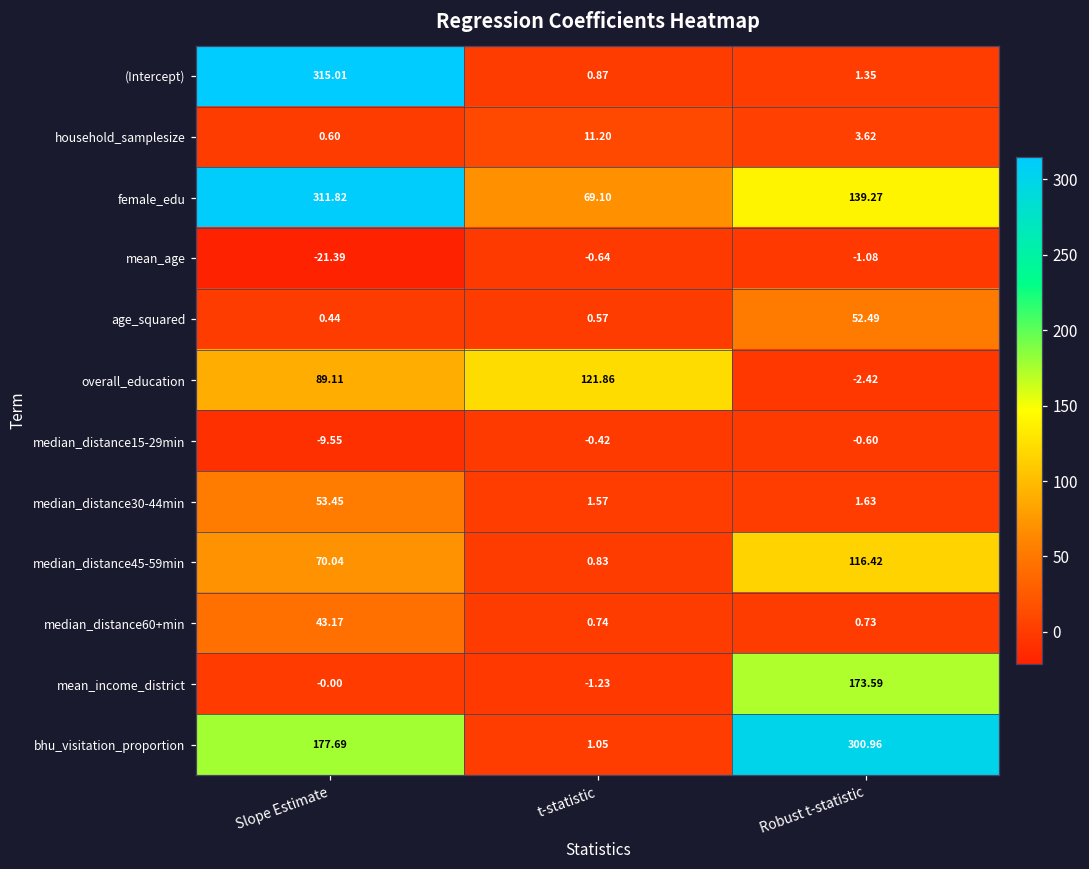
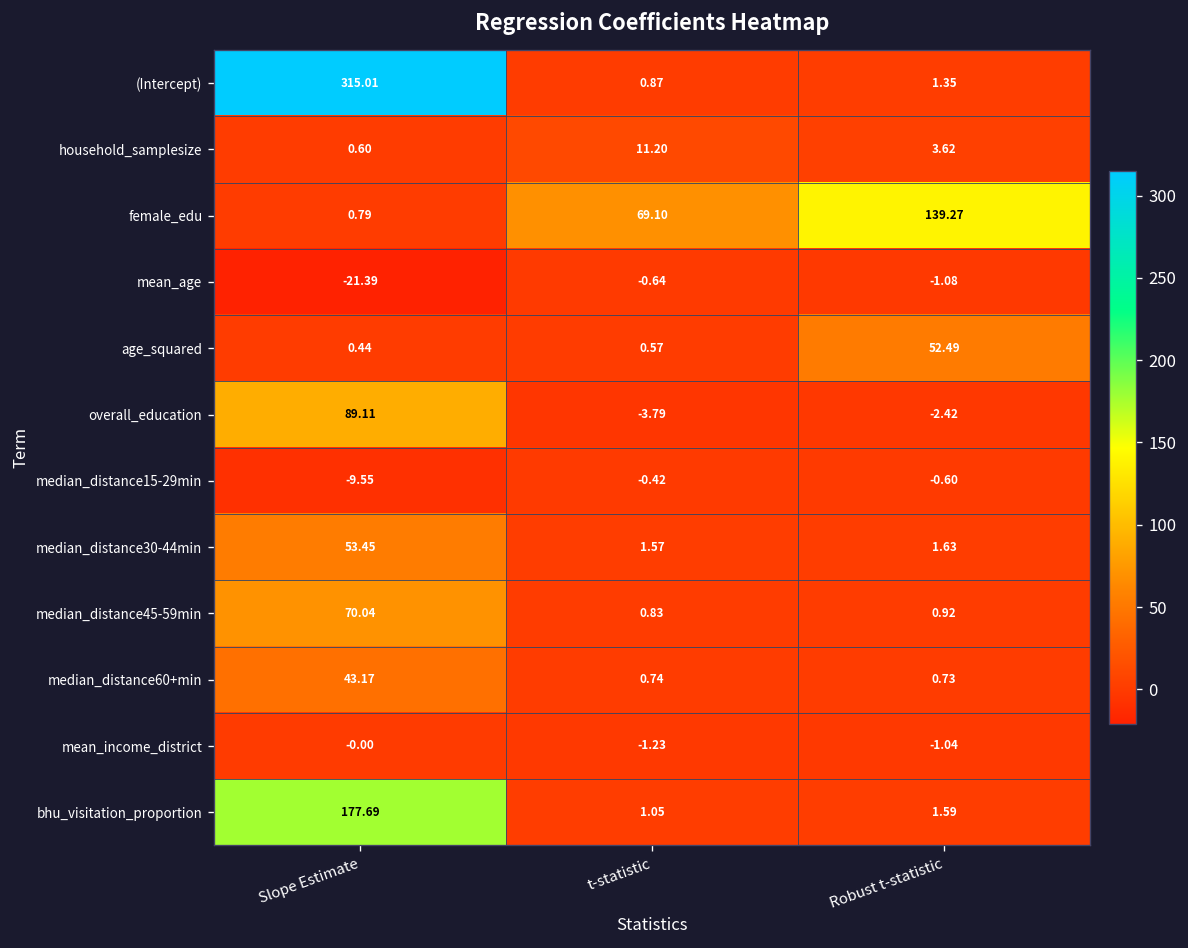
  {
    "(Intercept)": {
      "Slope Estimate": 315.01,
      "t-statistic": 0.87,
      "Robust t-statistic": 1.35
    },
    "household_samplesize": {
      "Slope Estimate": 0.60,
      "t-statistic": 11.20,
      "Robust t-statistic": 3.62
    },
    "female_edu": {
-     "Slope Estimate": 311.82,
+     "Slope Estimate": 0.79,
      "t-statistic": 69.10,
      "Robust t-statistic": 139.27
    },
    "mean_age": {
      "Slope Estimate": -21.39,
      "t-statistic": -0.64,
      "Robust t-statistic": -1.08
    },
    "age_squared": {
      "Slope Estimate": 0.44,
      "t-statistic": 0.57,
      "Robust t-statistic": 52.49
    },
    "overall_education": {
      "Slope Estimate": 89.11,
-     "t-statistic": 121.86,
+     "t-statistic": -3.79,
      "Robust t-statistic": -2.42
    },
    "median_distance15-29min": {
      "Slope Estimate": -9.55,
      "t-statistic": -0.42,
      "Robust t-statistic": -0.60
    },
    "median_distance30-44min": {
      "Slope Estimate": 53.45,
      "t-statistic": 1.57,
      "Robust t-statistic": 1.63
    },
    "median_distance45-59min": {
      "Slope Estimate": 70.04,
      "t-statistic": 0.83,
-     "Robust t-statistic": 116.42
+     "Robust t-statistic": 0.92
    },
    "median_distance60+min": {
      "Slope Estimate": 43.17,
      "t-statistic": 0.74,
      "Robust t-statistic": 0.73
    },
    "mean_income_district": {
      "Slope Estimate": -0.00,
      "t-statistic": -1.23,
-     "Robust t-statistic": 173.59
+     "Robust t-statistic": -1.04
    },
    "bhu_visitation_proportion": {
      "Slope Estimate": 177.69,
      "t-statistic": 1.05,
-     "Robust t-statistic": 300.96
+     "Robust t-statistic": 1.59
    }
  }
